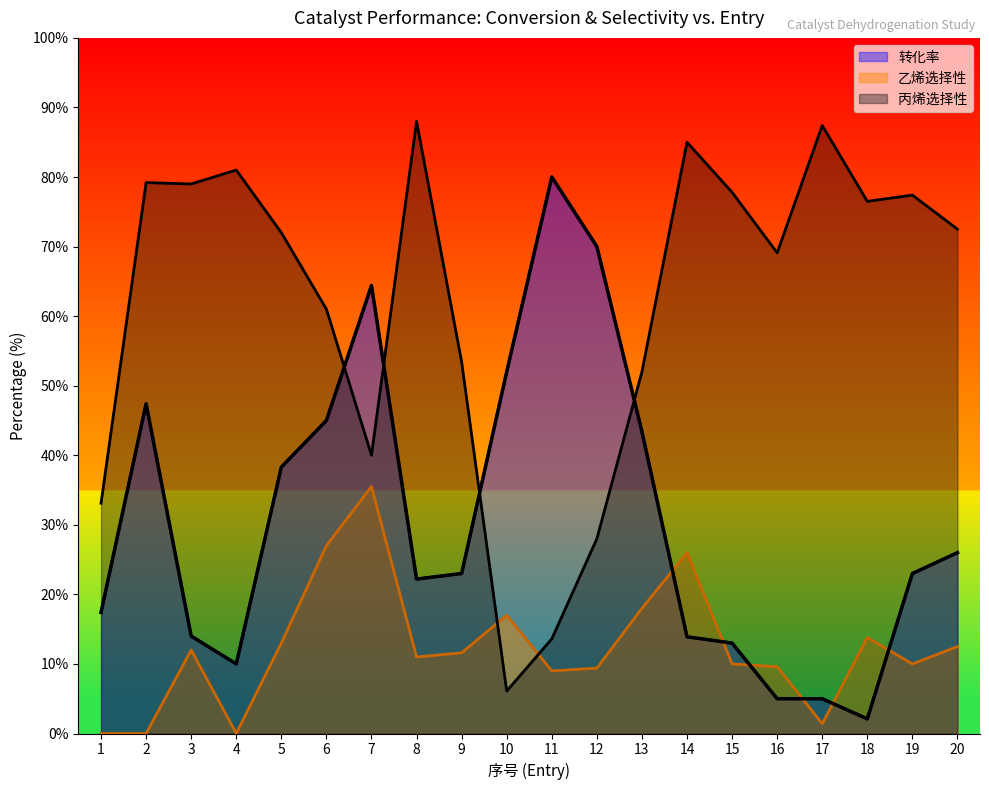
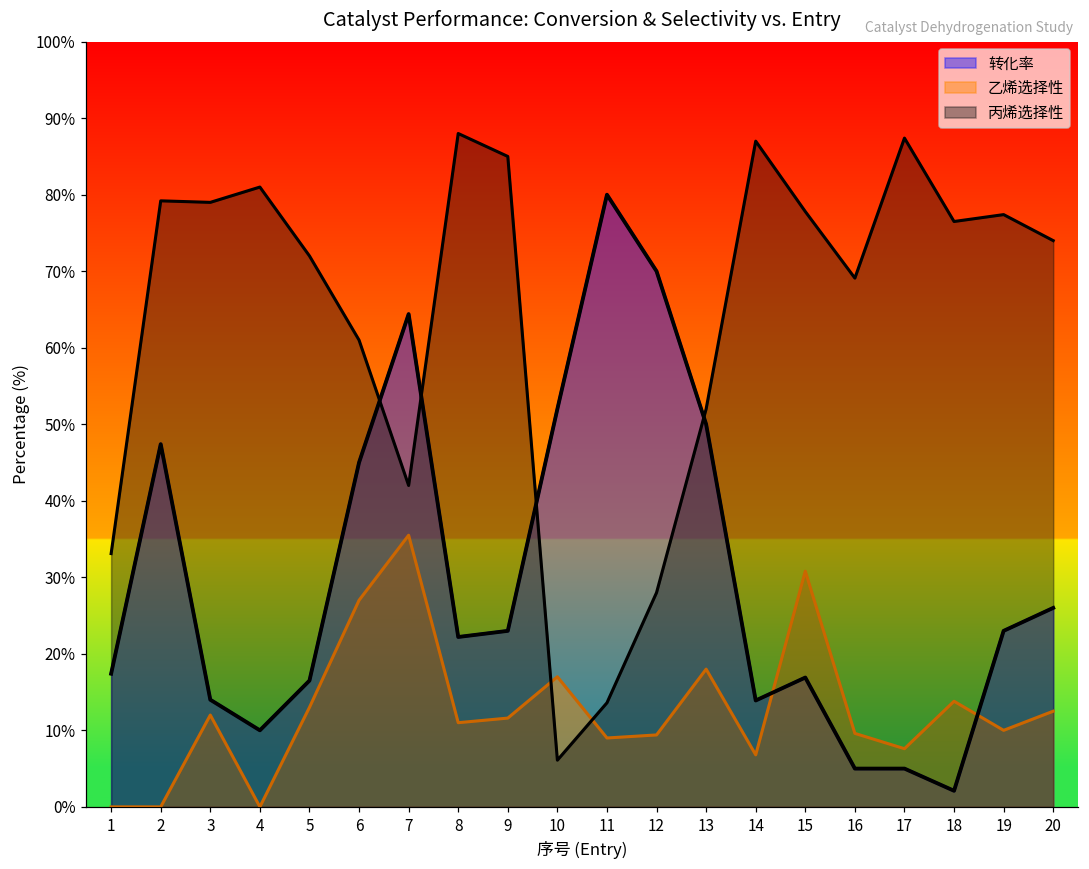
  {
    "转化率": {
      "1": "17%",
      "2": "47%",
      "3": "14%",
      "4": "10%",
-     "5": "38%",
+     "5": "17%",
      "6": "45%",
      "7": "64%",
      "8": "22%",
      "9": "23%",
      "10": "52%",
      "11": "80%",
      "12": "70%",
-     "13": "43%",
+     "13": "50%",
      "14": "14%",
-     "15": "13%",
+     "15": "17%",
      "16": "5%",
      "17": "5%",
      "18": "2%",
      "19": "23%",
      "20": "26%"
    },
    "乙烯选择性": {
      "1": "0%",
      "2": "0%",
      "3": "12%",
      "4": "0%",
      "5": "13%",
      "6": "27%",
      "7": "36%",
      "8": "11%",
      "9": "12%",
      "10": "17%",
      "11": "9%",
      "12": "9%",
      "13": "18%",
-     "14": "26%",
-     "15": "10%",
+     "14": "7%",
+     "15": "31%",
      "16": "10%",
-     "17": "1%",
+     "17": "8%",
      "18": "14%",
      "19": "10%",
      "20": "13%"
    },
    "丙烯选择性": {
      "1": "33%",
      "2": "79%",
      "3": "79%",
      "4": "81%",
      "5": "72%",
      "6": "61%",
-     "7": "40%",
+     "7": "42%",
      "8": "88%",
-     "9": "53%",
+     "9": "85%",
      "10": "6%",
      "11": "14%",
      "12": "28%",
      "13": "52%",
-     "14": "85%",
+     "14": "87%",
      "15": "78%",
      "16": "69%",
      "17": "87%",
      "18": "77%",
      "19": "77%",
-     "20": "73%"
+     "20": "74%"
    }
  }
